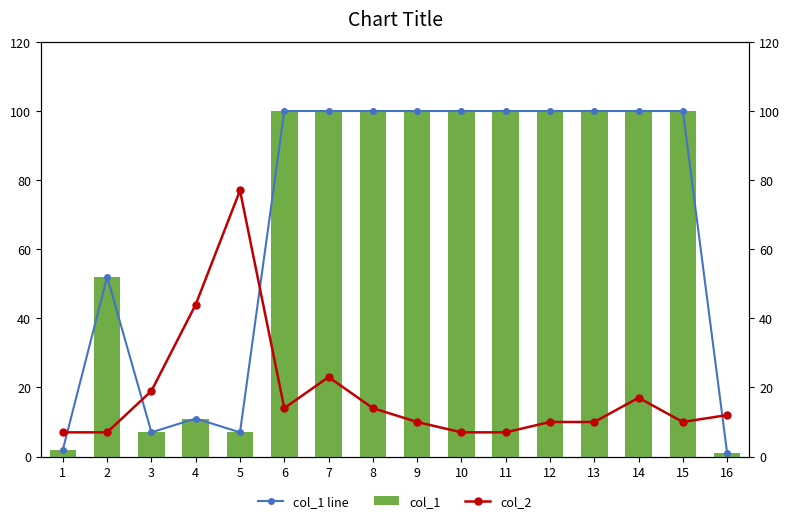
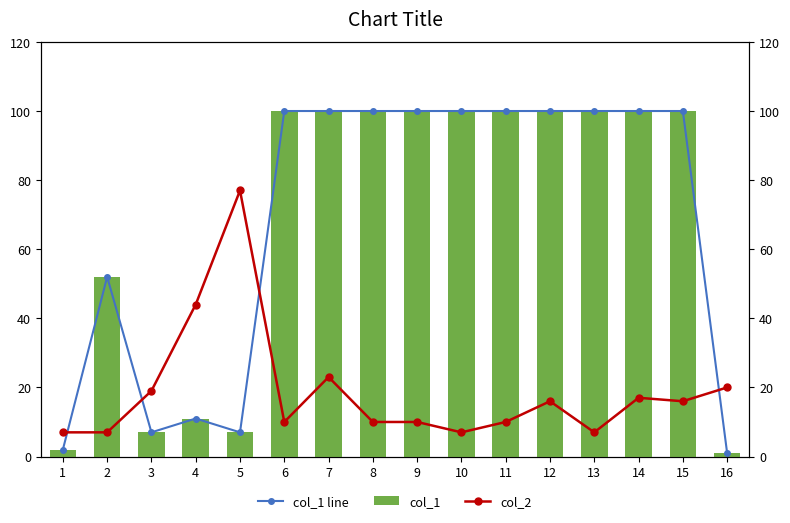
  {
    "col_1": {
      "1": 2,
      "2": 52,
      "3": 7,
      "4": 11,
      "5": 7,
      "6": 100,
      "7": 100,
      "8": 100,
      "9": 100,
      "10": 100,
      "11": 100,
      "12": 100,
      "13": 100,
      "14": 100,
      "15": 100,
      "16": 1
    },
    "col_2": {
      "1": 7,
      "2": 7,
      "3": 19,
      "4": 44,
      "5": 77,
-     "6": 14,
+     "6": 10,
      "7": 23,
-     "8": 14,
+     "8": 10,
      "9": 10,
      "10": 7,
-     "11": 7,
-     "12": 10,
-     "13": 10,
+     "11": 10,
+     "12": 16,
+     "13": 7,
      "14": 17,
-     "15": 10,
-     "16": 12
+     "15": 16,
+     "16": 20
    }
  }
